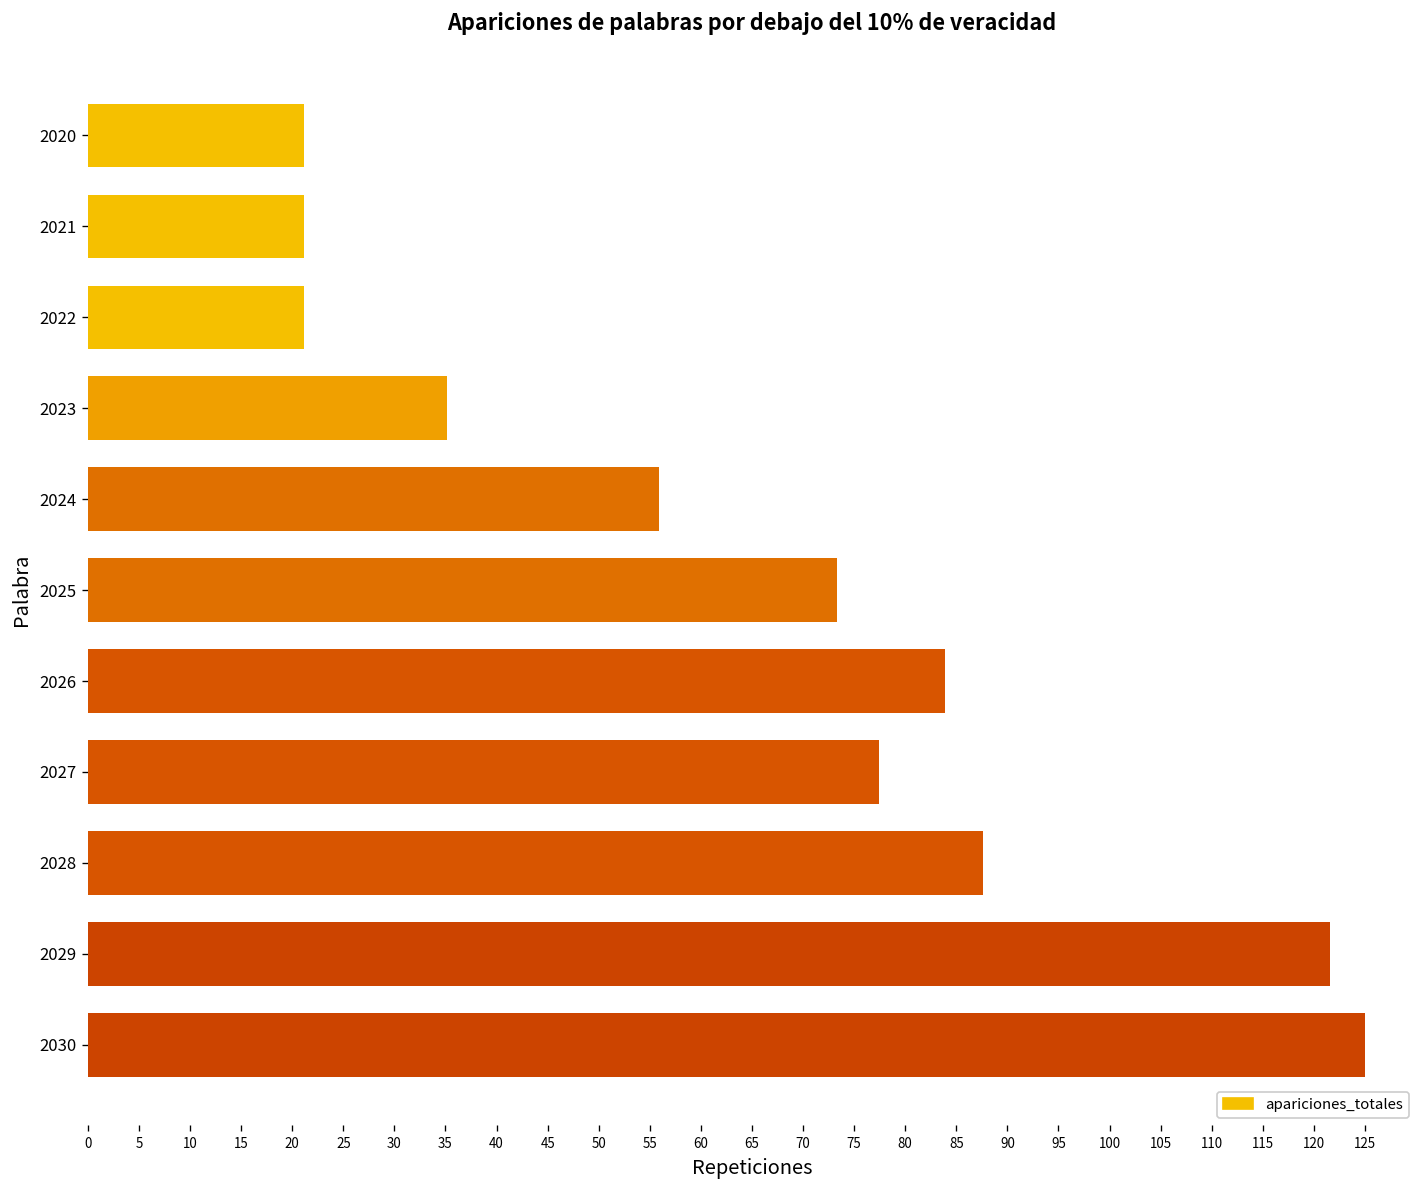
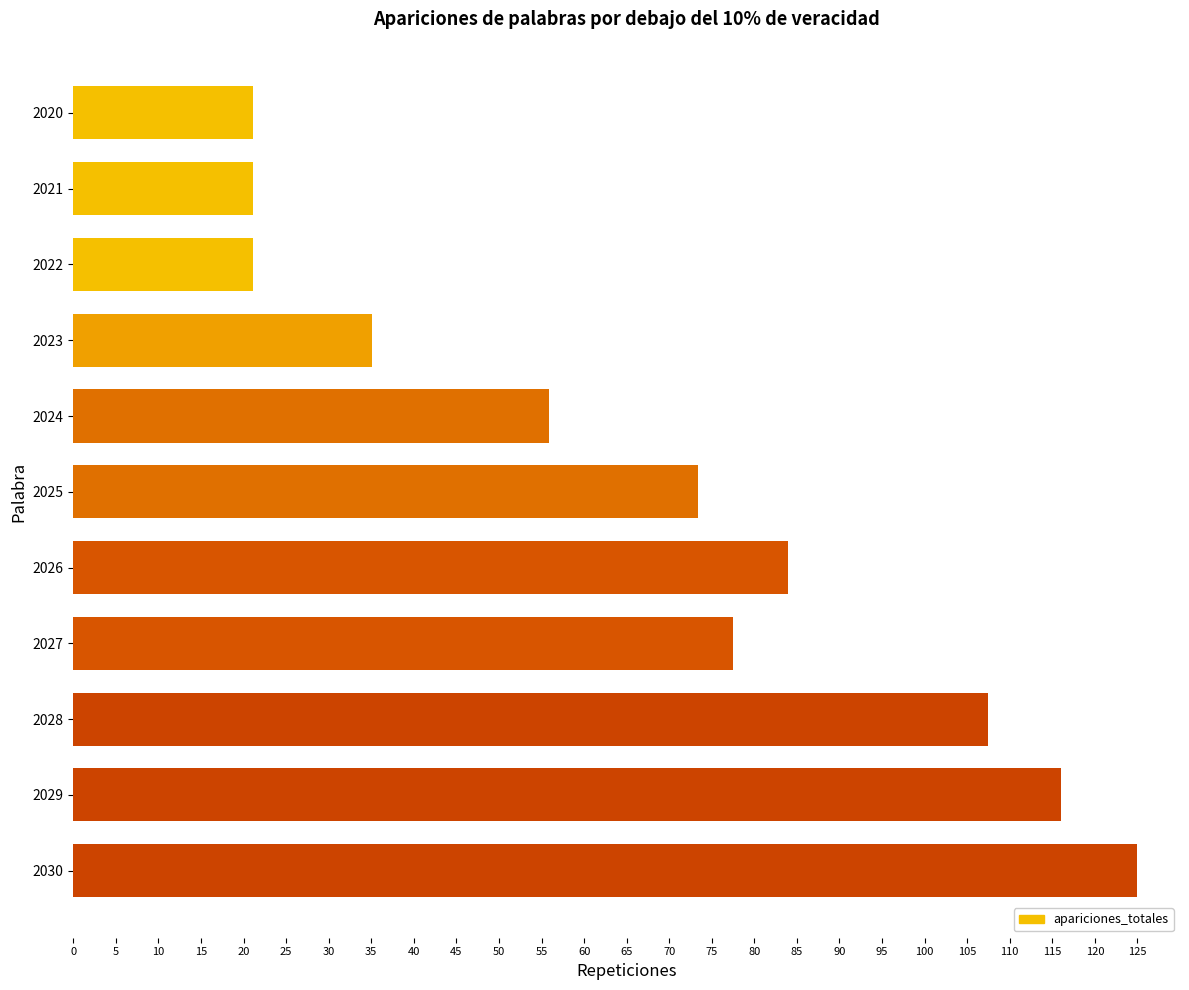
  {
    "2020": 21,
    "2021": 21,
    "2022": 21,
    "2023": 35,
    "2024": 56,
    "2025": 73,
    "2026": 84,
    "2027": 77,
-   "2028": 88,
-   "2029": 122,
+   "2028": 107,
+   "2029": 116,
    "2030": 125
  }
